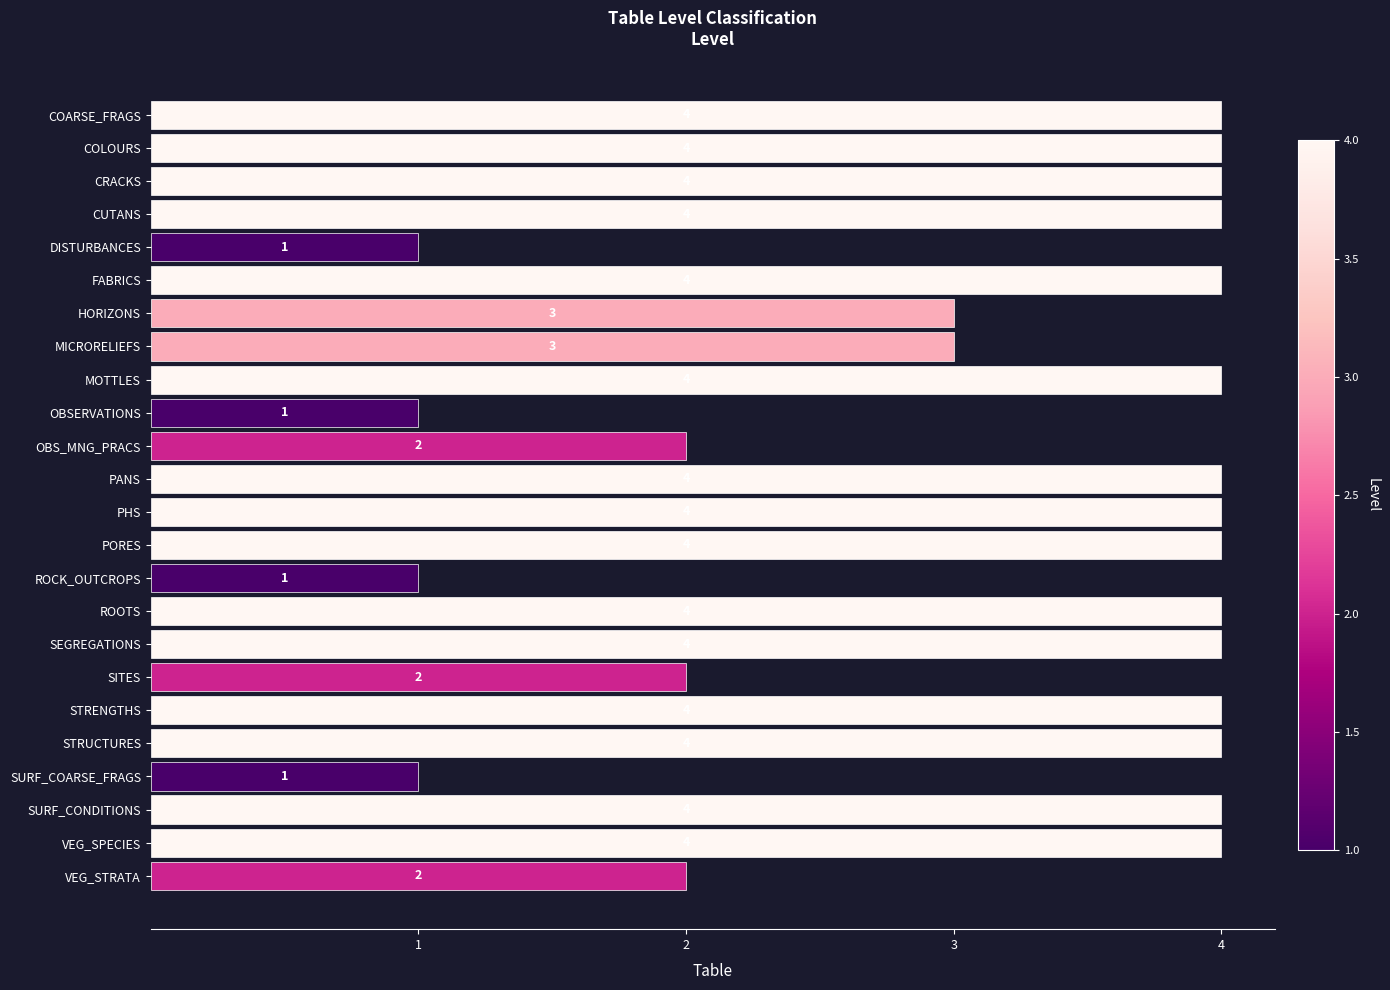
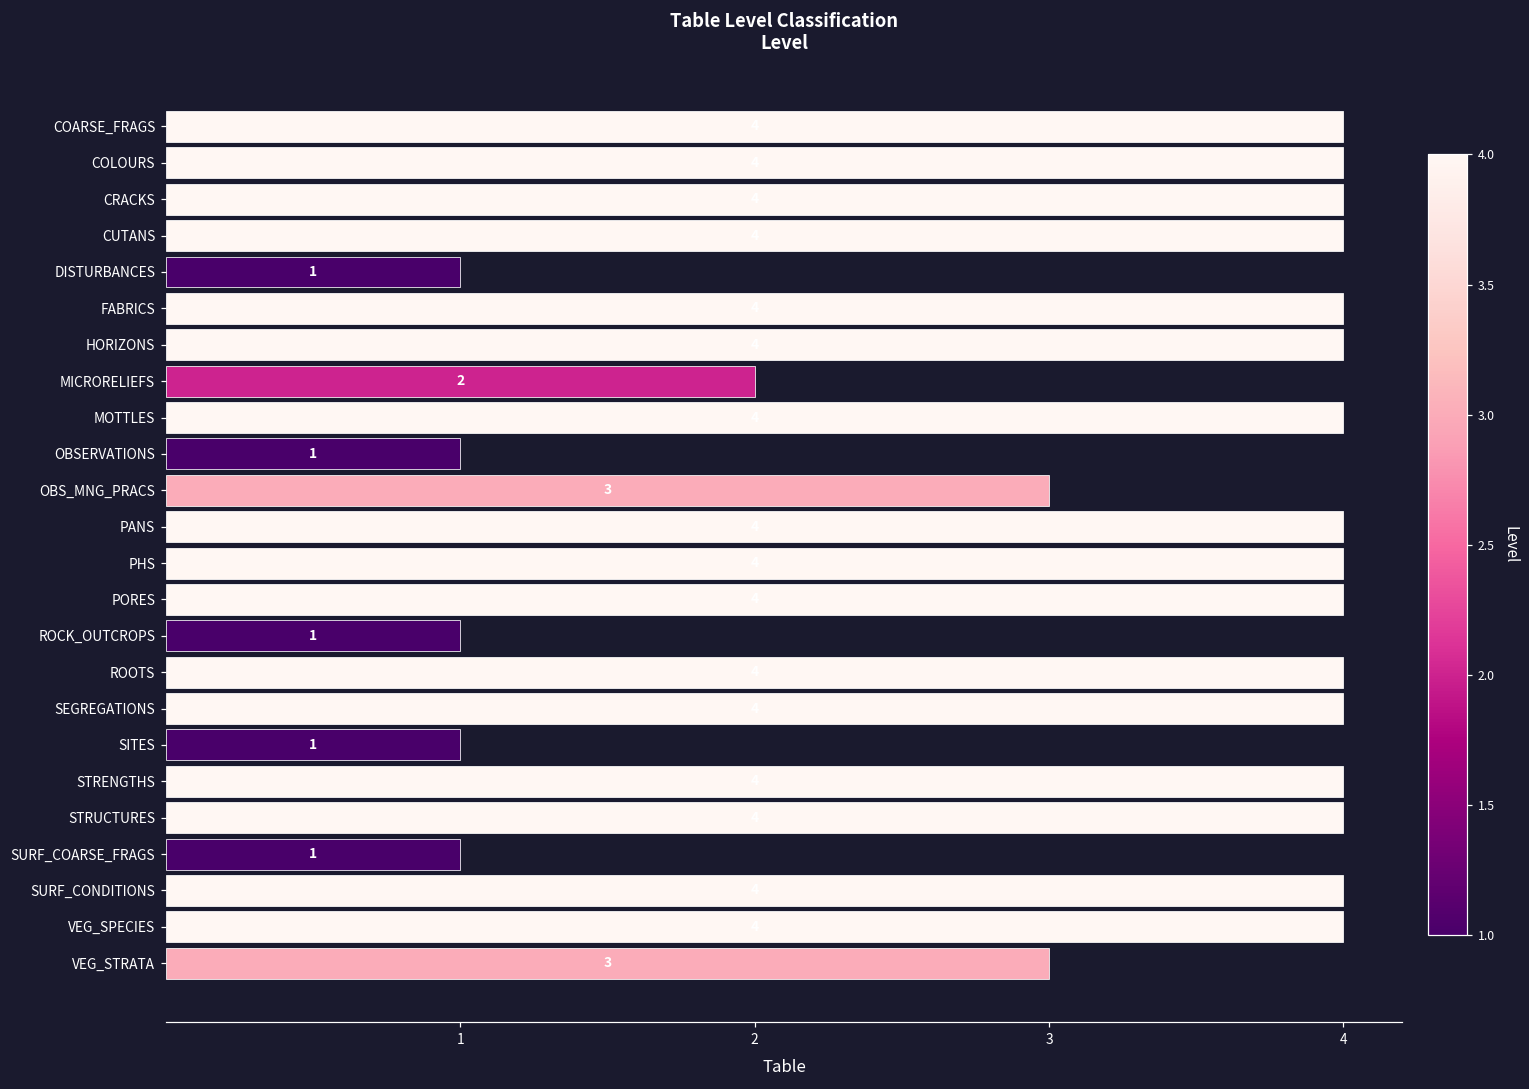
  {
    "DISTURBANCES": 1,
-   "HORIZONS": 3,
-   "MICRORELIEFS": 3,
+   "HORIZONS": 4,
+   "MICRORELIEFS": 2,
    "OBSERVATIONS": 1,
-   "OBS_MNG_PRACS": 2,
+   "OBS_MNG_PRACS": 3,
    "ROCK_OUTCROPS": 1,
-   "SITES": 2,
+   "SITES": 1,
    "SURF_COARSE_FRAGS": 1,
-   "VEG_STRATA": 2
+   "VEG_STRATA": 3
  }
